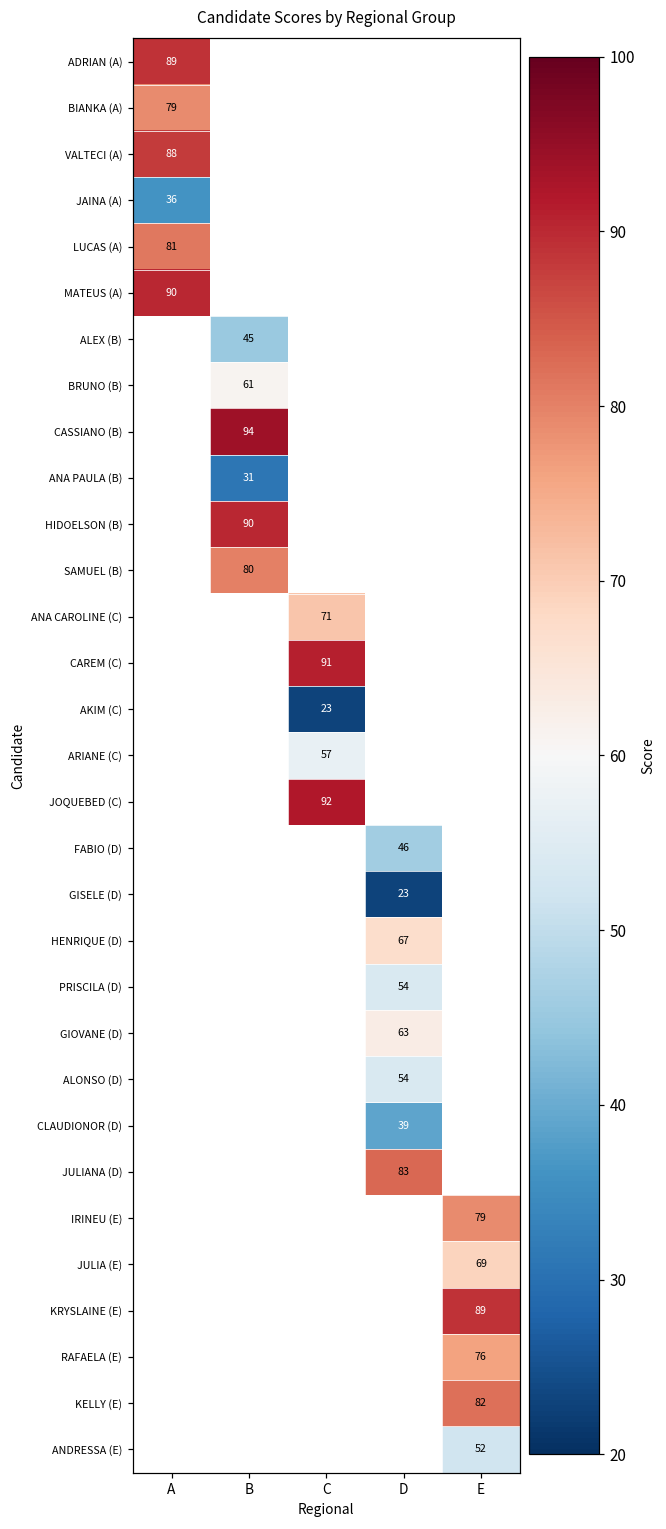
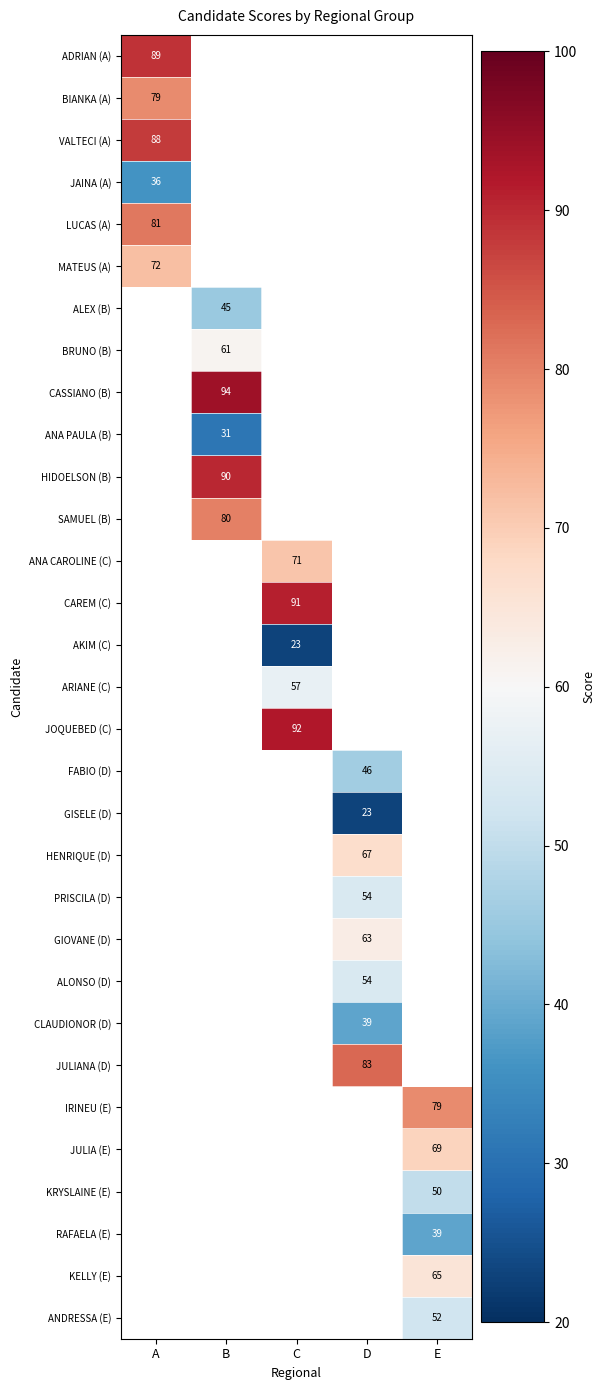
  {
    "ADRIAN (A)": {
      "A": 89
    },
    "BIANKA (A)": {
      "A": 79
    },
    "VALTECI (A)": {
      "A": 88
    },
    "JAINA (A)": {
      "A": 36
    },
    "LUCAS (A)": {
      "A": 81
    },
    "MATEUS (A)": {
-     "A": 90
+     "A": 72
    },
    "ALEX (B)": {
      "B": 45
    },
    "BRUNO (B)": {
      "B": 61
    },
    "CASSIANO (B)": {
      "B": 94
    },
    "ANA PAULA (B)": {
      "B": 31
    },
    "HIDOELSON (B)": {
      "B": 90
    },
    "SAMUEL (B)": {
      "B": 80
    },
    "ANA CAROLINE (C)": {
      "C": 71
    },
    "CAREM (C)": {
      "C": 91
    },
    "AKIM (C)": {
      "C": 23
    },
    "ARIANE (C)": {
      "C": 57
    },
    "JOQUEBED (C)": {
      "C": 92
    },
    "FABIO (D)": {
      "D": 46
    },
    "GISELE (D)": {
      "D": 23
    },
    "HENRIQUE (D)": {
      "D": 67
    },
    "PRISCILA (D)": {
      "D": 54
    },
    "GIOVANE (D)": {
      "D": 63
    },
    "ALONSO (D)": {
      "D": 54
    },
    "CLAUDIONOR (D)": {
      "D": 39
    },
    "JULIANA (D)": {
      "D": 83
    },
    "IRINEU (E)": {
      "E": 79
    },
    "JULIA (E)": {
      "E": 69
    },
    "KRYSLAINE (E)": {
-     "E": 89
+     "E": 50
    },
    "RAFAELA (E)": {
-     "E": 76
+     "E": 39
    },
    "KELLY (E)": {
-     "E": 82
+     "E": 65
    },
    "ANDRESSA (E)": {
      "E": 52
    }
  }
